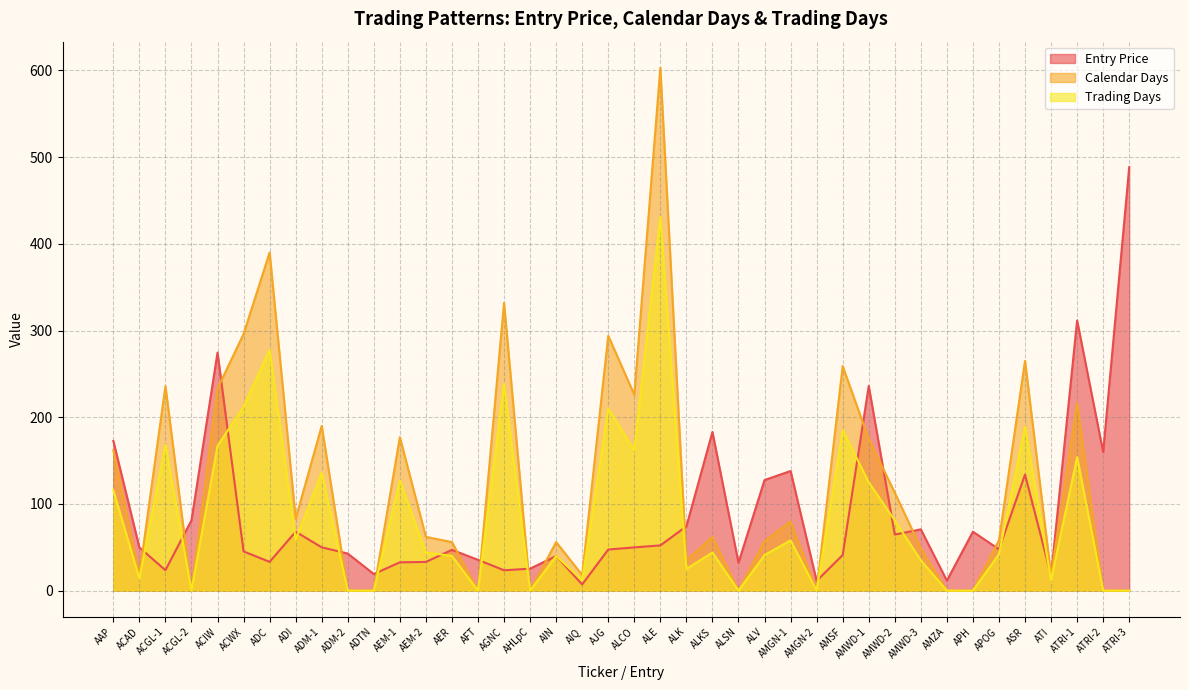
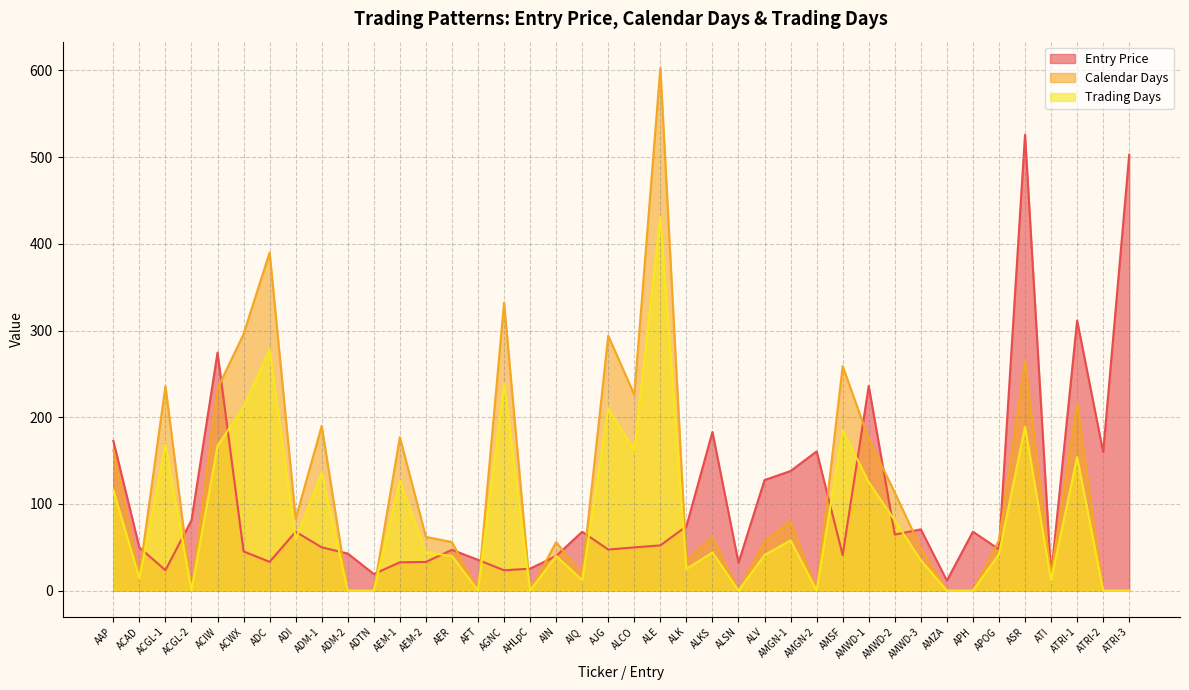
  {
    "Entry Price": {
      "AAP": 170,
      "ACAD": 50,
      "ACGL-1": 20,
      "ACGL-2": 80,
      "ACIW": 270,
      "ACWX": 50,
      "ADC": 30,
      "ADI": 70,
      "ADM-1": 50,
      "ADM-2": 40,
      "ADTN": 20,
      "AEM-1": 30,
      "AEM-2": 30,
      "AER": 50,
      "AFT": 40,
      "AGNC": 20,
      "AHLpC": 30,
-     "AIQ": 10,
+     "AIQ": 70,
      "AJG": 50,
      "ALCO": 50,
      "ALE": 50,
      "ALK": 70,
      "ALKS": 180,
      "ALSN": 30,
      "ALV": 130,
      "AMGN-1": 140,
-     "AMGN-2": 10,
+     "AMGN-2": 160,
      "AMSF": 40,
      "AMWD-1": 240,
      "AMWD-2": 60,
      "AMWD-3": 70,
      "AMZA": 10,
      "APH": 70,
      "APOG": 50,
-     "ASR": 130,
+     "ASR": 530,
      "ATRI-1": 310,
      "ATRI-2": 160,
-     "ATRI-3": 490
+     "ATRI-3": 500
    }
  }
